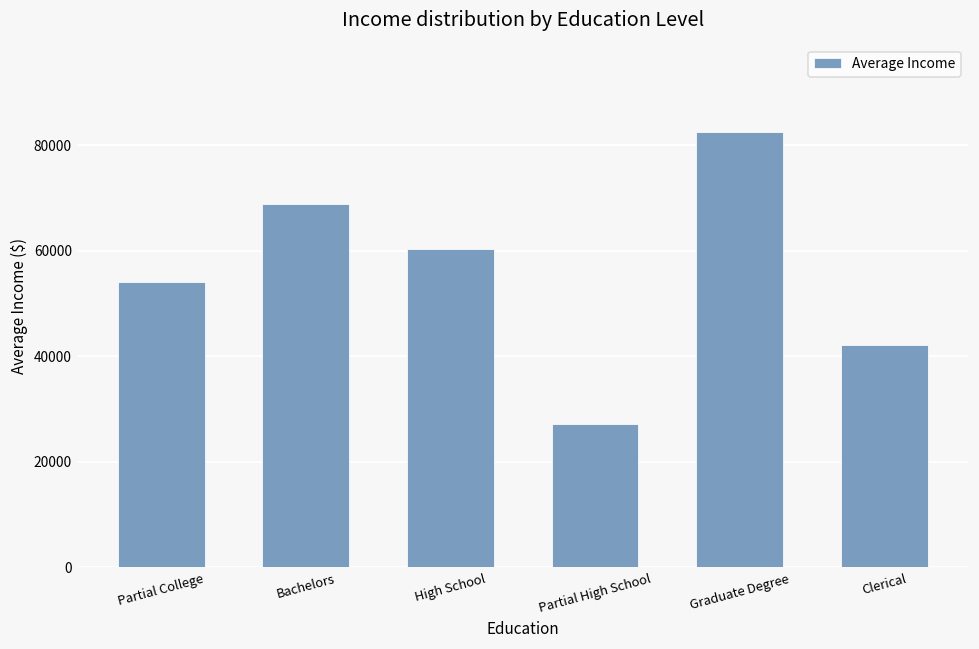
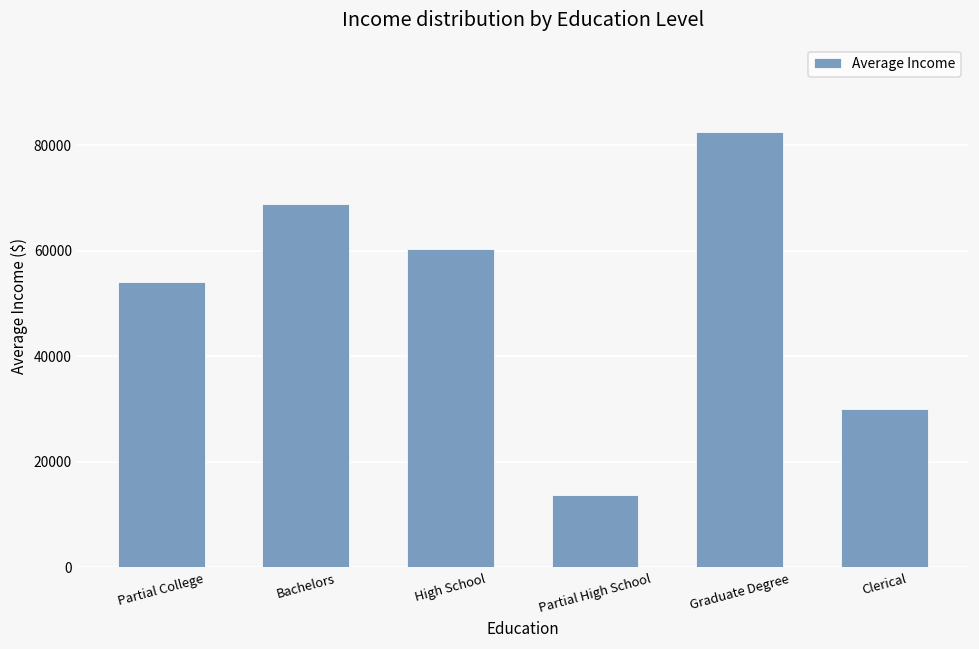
  {
    "Partial College": 54000,
    "Bachelors": 69000,
    "High School": 60000,
-   "Partial High School": 27000,
+   "Partial High School": 14000,
    "Graduate Degree": 83000,
-   "Clerical": 42000
+   "Clerical": 30000
  }
